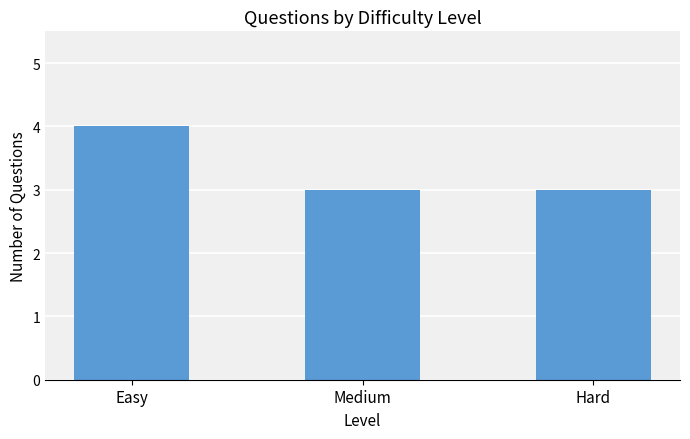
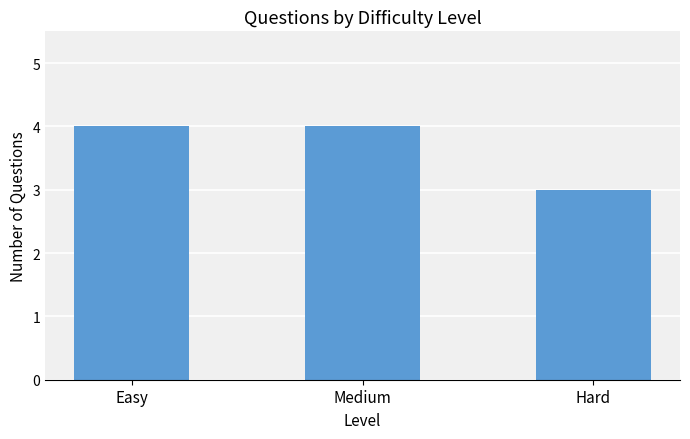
  {
    "Easy": 4,
-   "Medium": 3,
+   "Medium": 4,
    "Hard": 3
  }
